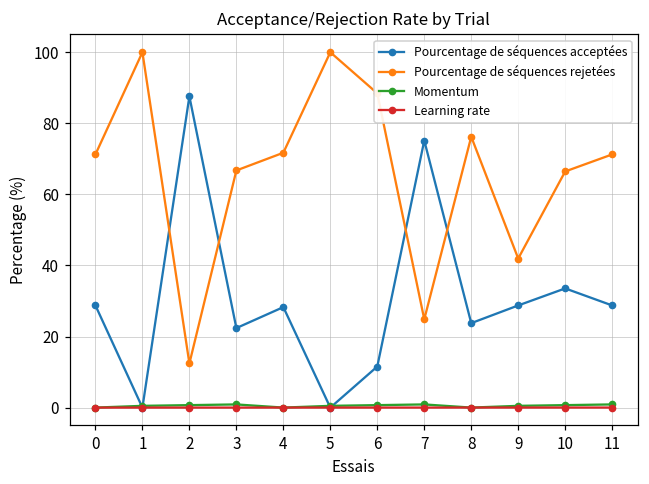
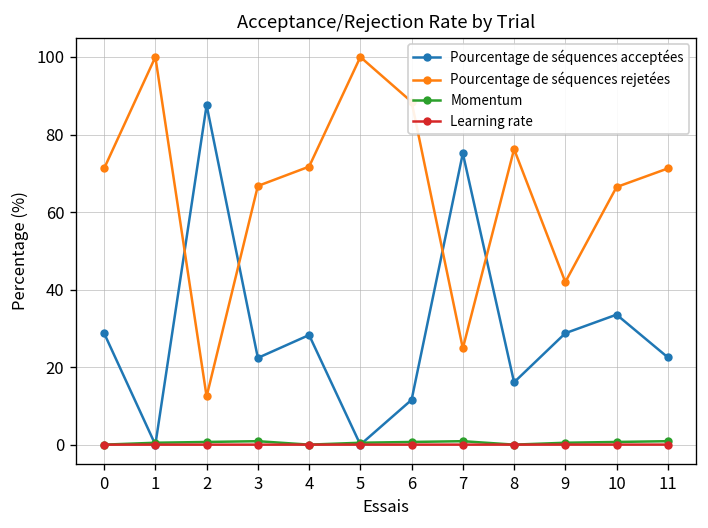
  {
    "Pourcentage de séquences acceptées": {
      "0": 29,
      "2": 88,
      "3": 22,
      "4": 28,
      "6": 12,
      "7": 75,
-     "8": 24,
+     "8": 16,
      "9": 29,
      "10": 34,
-     "11": 29
+     "11": 23
    },
    "Pourcentage de séquences rejetées": {
      "0": 71,
      "1": 100,
      "2": 12,
      "3": 67,
      "4": 72,
      "5": 100,
      "7": 25,
      "8": 76,
      "9": 42,
      "10": 66,
      "11": 71
    },
    "Momentum": {
      "3": 1,
      "7": 1,
      "11": 1
    },
    "Learning rate": {
      "3": 0,
      "7": 0,
      "11": 0
    }
  }
